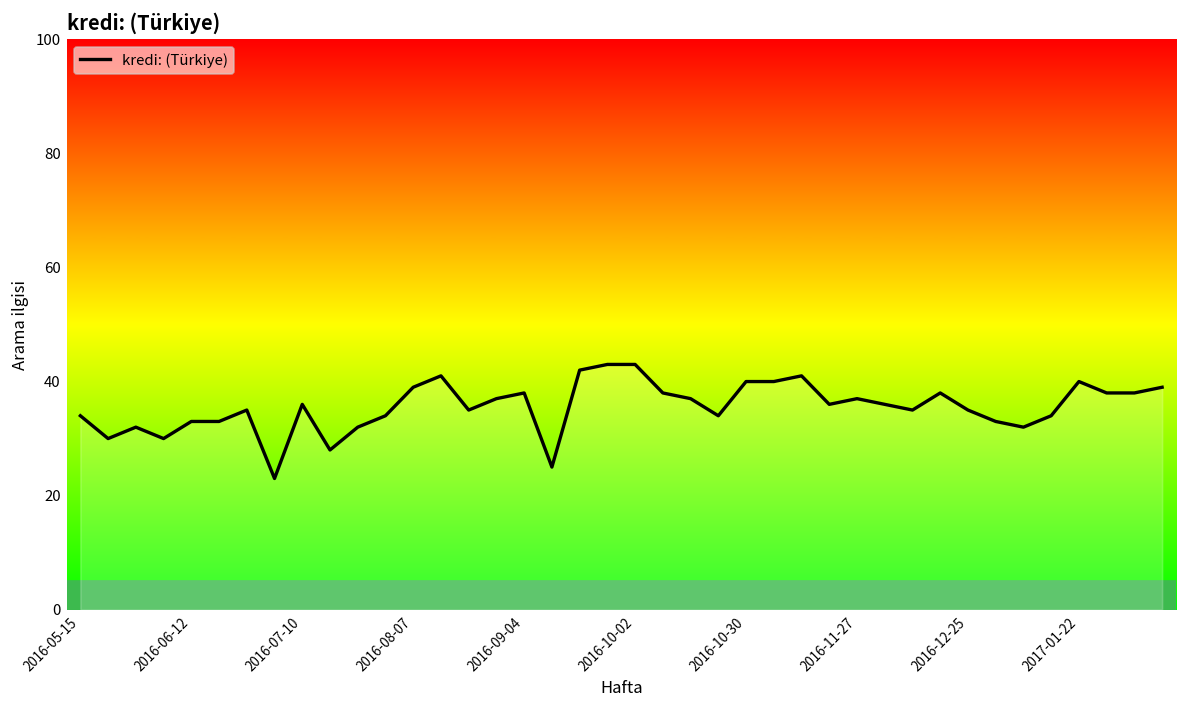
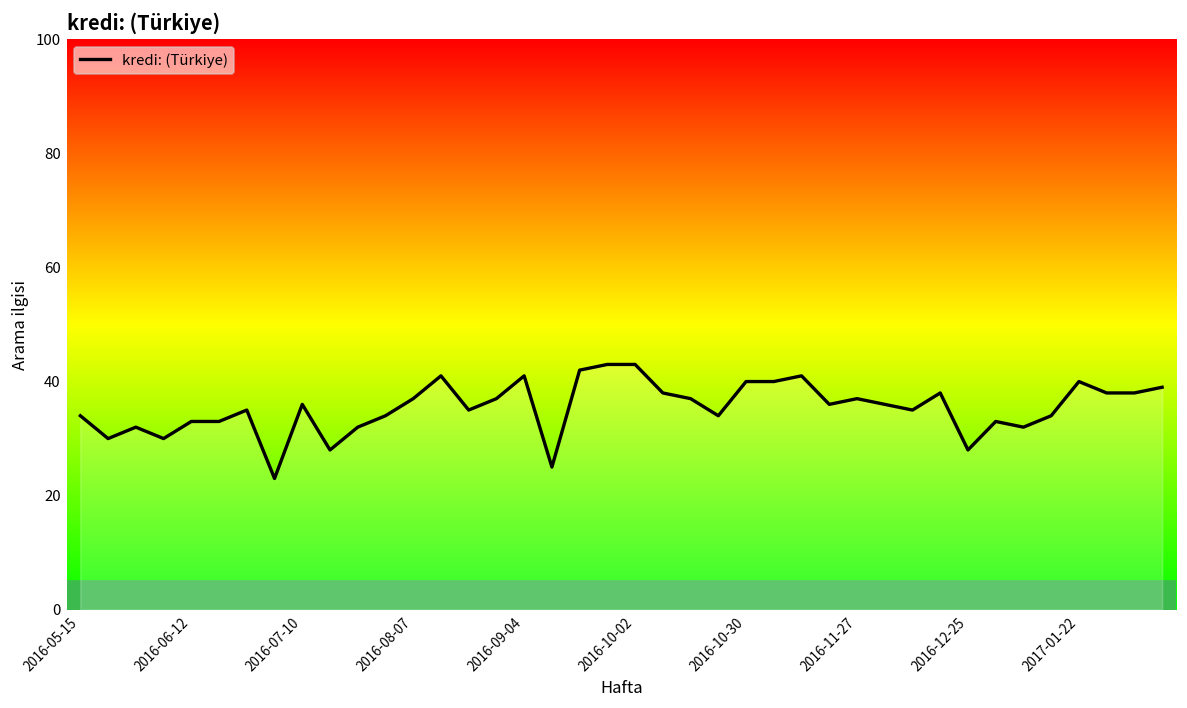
  {
    "2016-05-15": 34,
    "2016-06-12": 33,
    "2016-07-10": 36,
-   "2016-08-07": 39,
-   "2016-09-04": 38,
+   "2016-08-07": 37,
+   "2016-09-04": 41,
    "2016-10-02": 43,
    "2016-10-30": 40,
    "2016-11-27": 37,
-   "2016-12-25": 35,
+   "2016-12-25": 28,
    "2017-01-22": 40
  }
